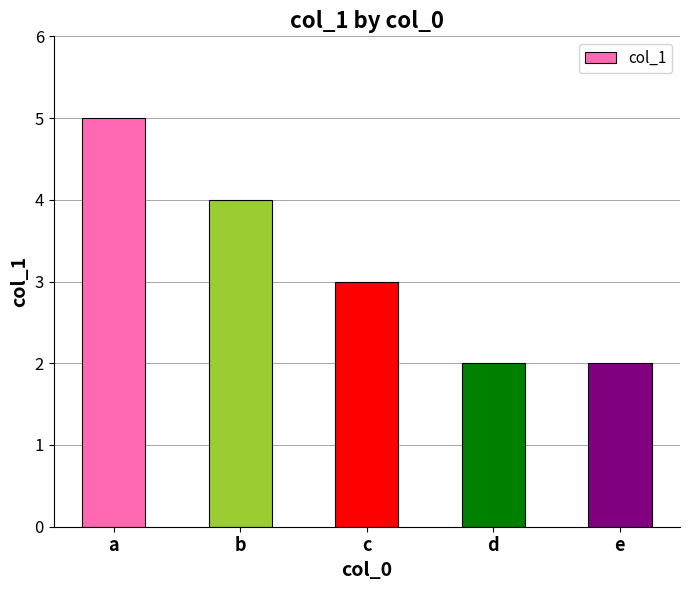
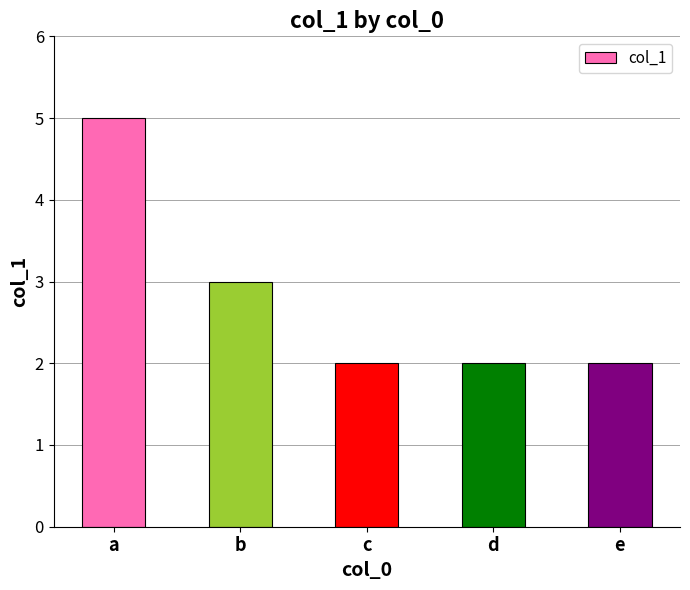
  {
    "a": 5,
-   "b": 4,
-   "c": 3,
+   "b": 3,
+   "c": 2,
    "d": 2,
    "e": 2
  }
